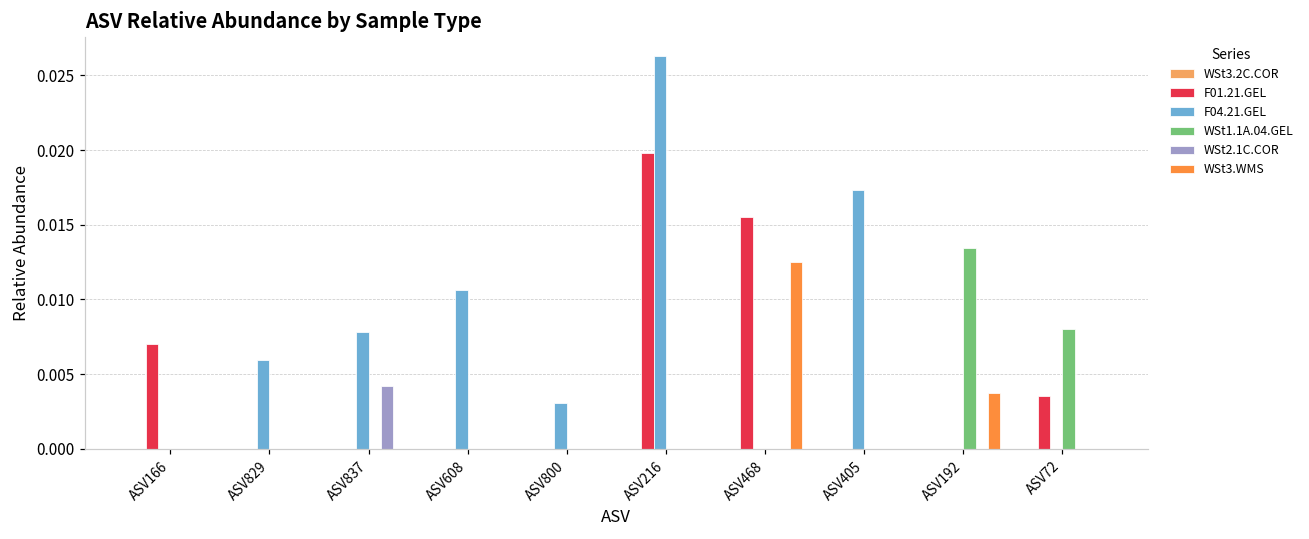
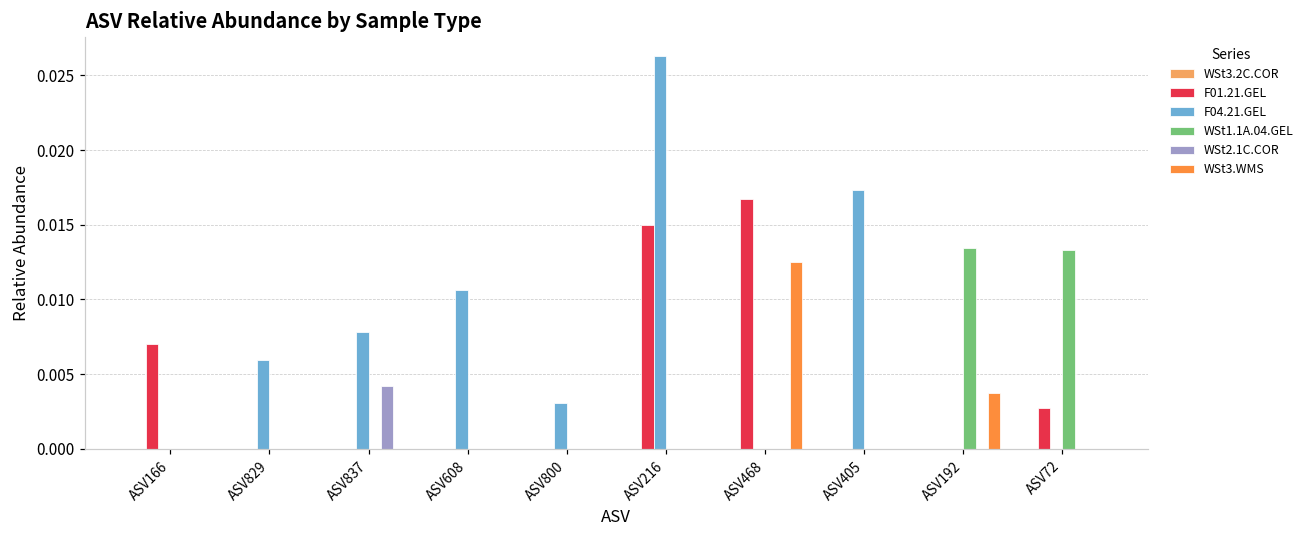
  {
    "F01.21.GEL": {
      "ASV166": 0.0070,
      "ASV829": 0.0000,
      "ASV837": 0.0000,
      "ASV608": 0.0000,
      "ASV800": 0.0000,
-     "ASV216": 0.0198,
-     "ASV468": 0.0155,
+     "ASV216": 0.0150,
+     "ASV468": 0.0167,
      "ASV405": 0.0000,
      "ASV192": 0.0000,
-     "ASV72": 0.0036
+     "ASV72": 0.0027
    },
    "WSt1.1A.04.GEL": {
      "ASV166": 0.0000,
      "ASV829": 0.0000,
      "ASV837": 0.0000,
      "ASV608": 0.0000,
      "ASV800": 0.0000,
      "ASV216": 0.0000,
      "ASV468": 0.0000,
      "ASV405": 0.0000,
      "ASV192": 0.0134,
-     "ASV72": 0.0080
+     "ASV72": 0.0133
    }
  }
